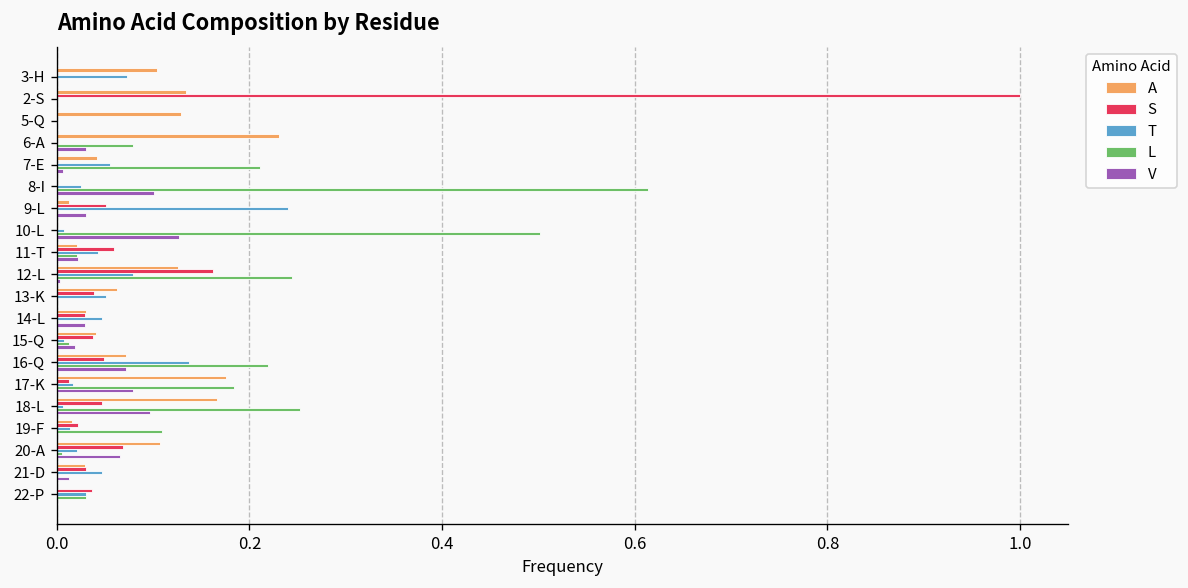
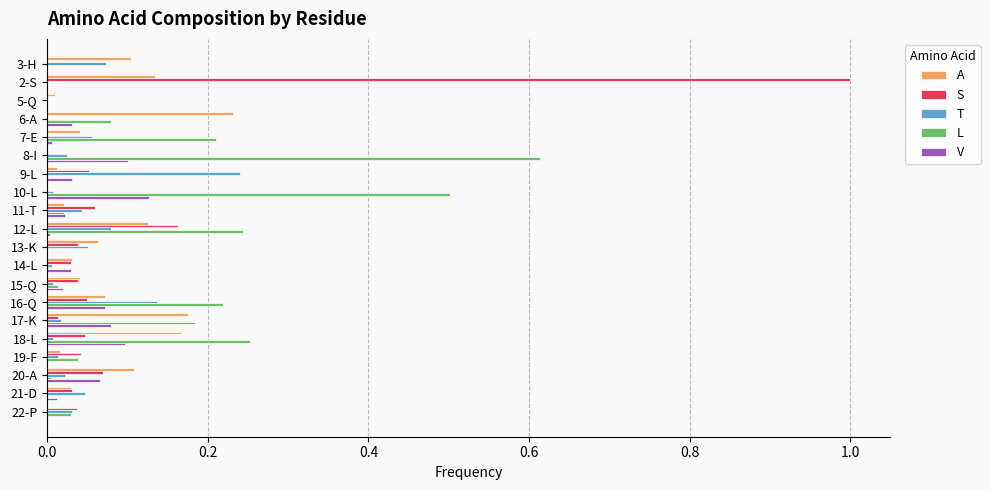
  {
    "A": {
      "3-H": 0.10,
      "2-S": 0.13,
-     "5-Q": 0.13,
+     "5-Q": 0.01,
      "6-A": 0.23,
      "7-E": 0.04,
      "8-I": 0.00,
      "9-L": 0.01,
      "10-L": 0.00,
      "11-T": 0.02,
      "12-L": 0.13,
      "13-K": 0.06,
      "14-L": 0.03,
      "15-Q": 0.04,
      "16-Q": 0.07,
      "17-K": 0.18,
      "18-L": 0.17,
      "19-F": 0.02,
      "20-A": 0.11,
      "21-D": 0.03,
      "22-P": 0.00
    },
    "S": {
      "3-H": 0.00,
      "2-S": 1.00,
      "5-Q": 0.00,
      "6-A": 0.00,
      "7-E": 0.00,
      "8-I": 0.00,
      "9-L": 0.05,
      "10-L": 0.00,
      "11-T": 0.06,
      "12-L": 0.16,
      "13-K": 0.04,
      "14-L": 0.03,
      "15-Q": 0.04,
      "16-Q": 0.05,
      "17-K": 0.01,
      "18-L": 0.05,
-     "19-F": 0.02,
+     "19-F": 0.04,
      "20-A": 0.07,
      "21-D": 0.03,
      "22-P": 0.04
    },
    "T": {
      "3-H": 0.07,
      "2-S": 0.00,
      "5-Q": 0.00,
      "6-A": 0.00,
      "7-E": 0.06,
      "8-I": 0.02,
      "9-L": 0.24,
      "10-L": 0.01,
      "11-T": 0.04,
      "12-L": 0.08,
      "13-K": 0.05,
-     "14-L": 0.05,
+     "14-L": 0.01,
      "15-Q": 0.01,
      "16-Q": 0.14,
      "17-K": 0.02,
      "18-L": 0.01,
      "19-F": 0.01,
      "20-A": 0.02,
      "21-D": 0.05,
      "22-P": 0.03
    },
    "L": {
      "3-H": 0.00,
      "2-S": 0.00,
      "5-Q": 0.00,
      "6-A": 0.08,
      "7-E": 0.21,
      "8-I": 0.61,
      "9-L": 0.00,
      "10-L": 0.50,
      "11-T": 0.02,
      "12-L": 0.24,
      "13-K": 0.00,
      "14-L": 0.00,
      "15-Q": 0.01,
      "16-Q": 0.22,
      "17-K": 0.18,
      "18-L": 0.25,
-     "19-F": 0.11,
+     "19-F": 0.04,
      "20-A": 0.00,
      "21-D": 0.00,
      "22-P": 0.03
    },
    "V": {
      "3-H": 0.00,
      "2-S": 0.00,
      "5-Q": 0.00,
      "6-A": 0.03,
      "7-E": 0.01,
      "8-I": 0.10,
      "9-L": 0.03,
      "10-L": 0.13,
      "11-T": 0.02,
      "12-L": 0.00,
      "13-K": 0.00,
      "14-L": 0.03,
      "15-Q": 0.02,
      "16-Q": 0.07,
      "17-K": 0.08,
      "18-L": 0.10,
      "19-F": 0.00,
      "20-A": 0.07,
      "21-D": 0.01,
      "22-P": 0.00
    }
  }
